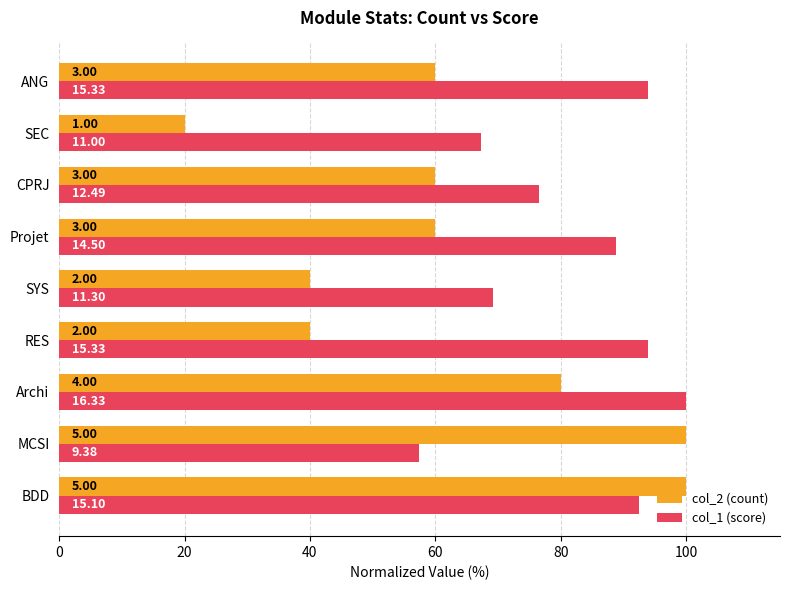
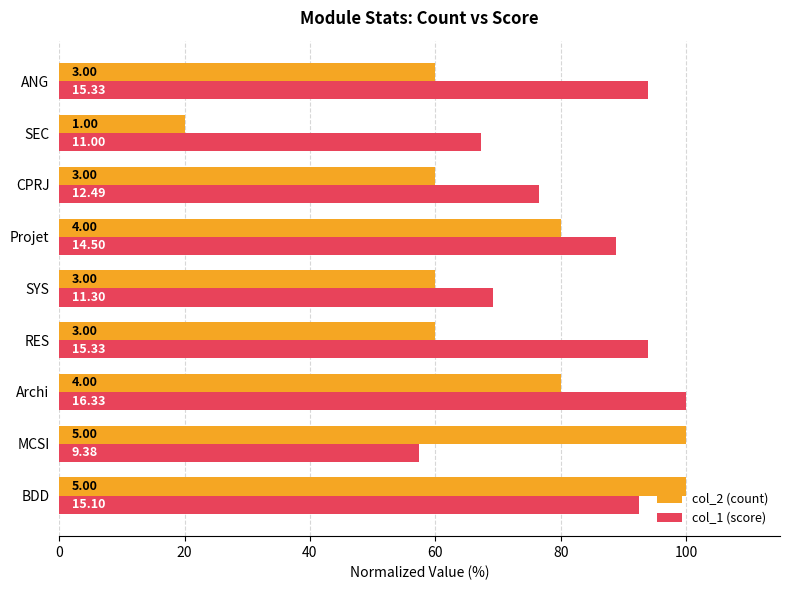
  {
    "col_2 (count)": {
-     "Projet": 3.00,
-     "SYS": 2.00,
-     "RES": 2.00
+     "Projet": 4.00,
+     "SYS": 3.00,
+     "RES": 3.00
    }
  }
